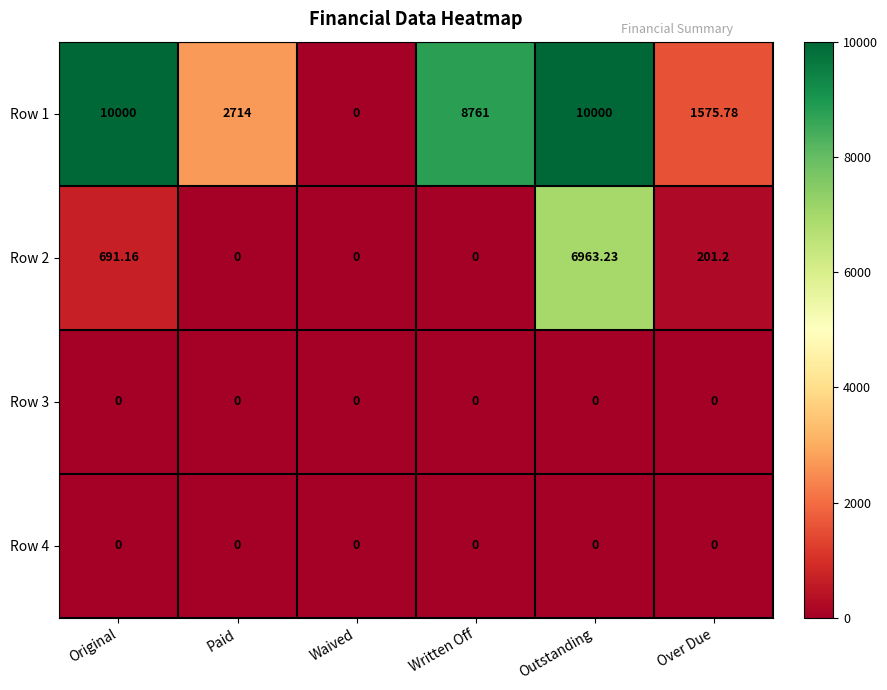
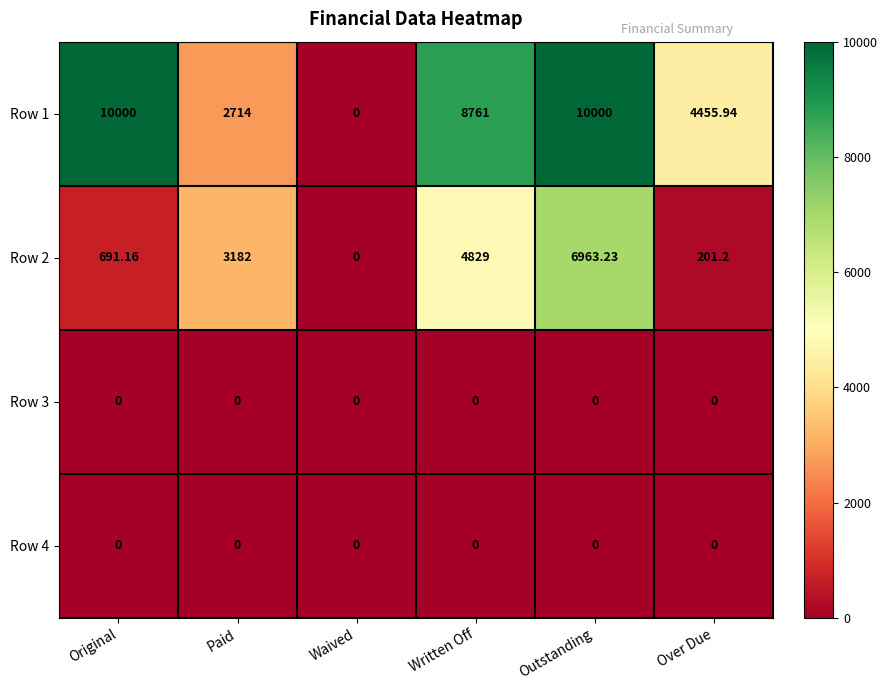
  {
    "Row 1": {
      "Original": 10000,
      "Paid": 2714,
      "Waived": 0,
      "Written Off": 8761,
      "Outstanding": 10000,
-     "Over Due": 1575.78
+     "Over Due": 4455.94
    },
    "Row 2": {
      "Original": 691.16,
-     "Paid": 0,
+     "Paid": 3182,
      "Waived": 0,
-     "Written Off": 0,
+     "Written Off": 4829,
      "Outstanding": 6963.23,
      "Over Due": 201.2
    },
    "Row 3": {
      "Original": 0,
      "Paid": 0,
      "Waived": 0,
      "Written Off": 0,
      "Outstanding": 0,
      "Over Due": 0
    },
    "Row 4": {
      "Original": 0,
      "Paid": 0,
      "Waived": 0,
      "Written Off": 0,
      "Outstanding": 0,
      "Over Due": 0
    }
  }
